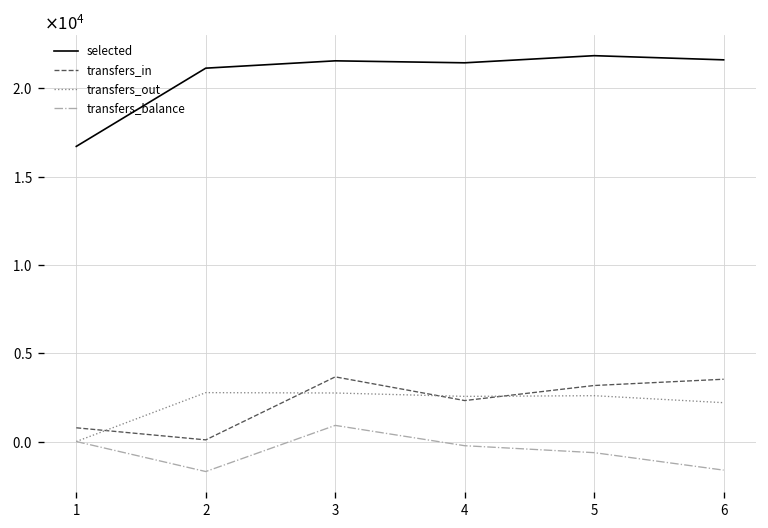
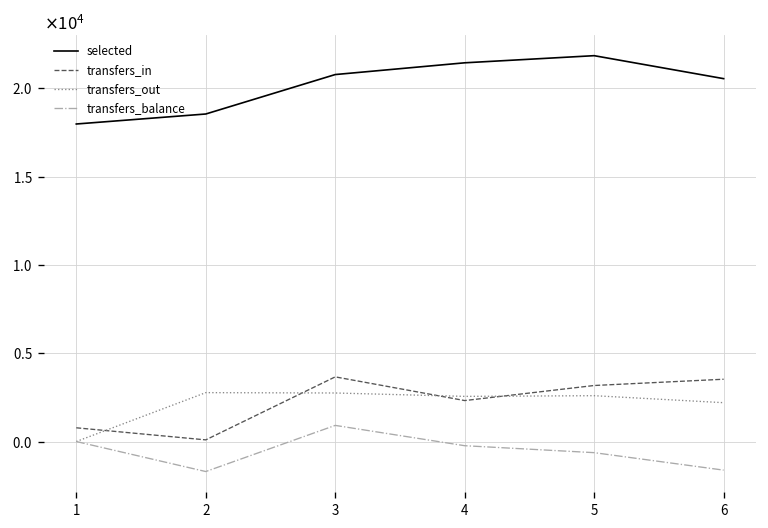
  {
    "selected": {
-     "1": 16700,
-     "2": 21100,
-     "3": 21600,
+     "1": 18000,
+     "2": 18500,
+     "3": 20800,
      "4": 21400,
      "5": 21800,
-     "6": 21600
+     "6": 20500
    },
    "transfers_in": {
      "1": 800,
      "2": 100,
      "3": 3700,
      "4": 2300,
      "5": 3200,
      "6": 3500
    }
  }
